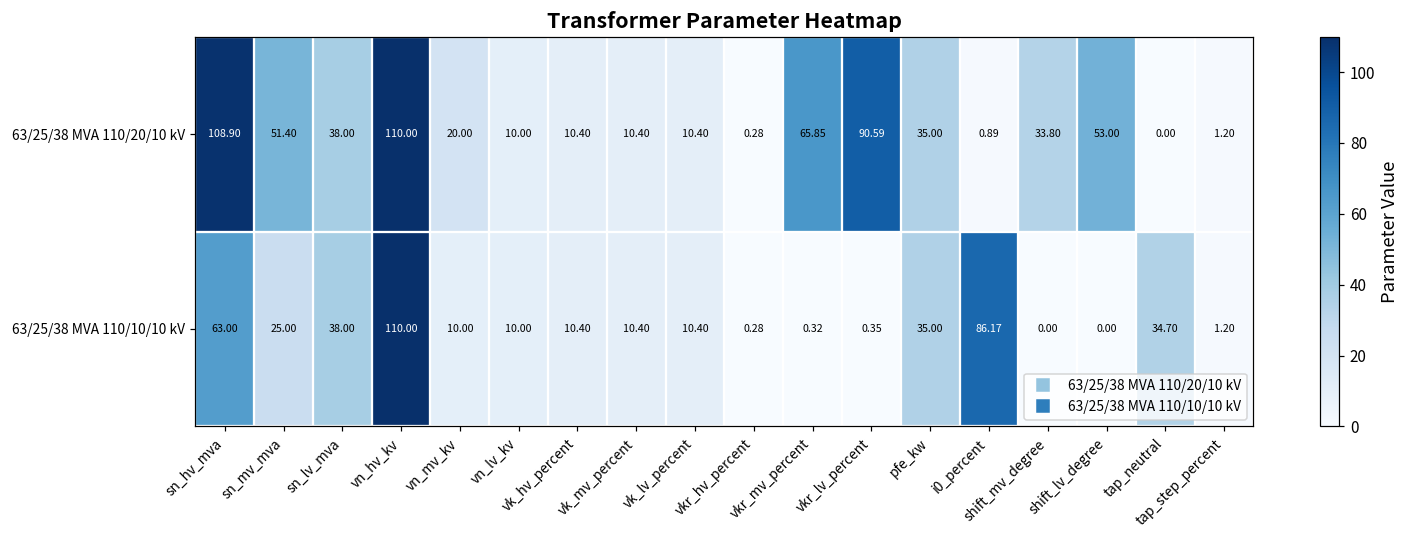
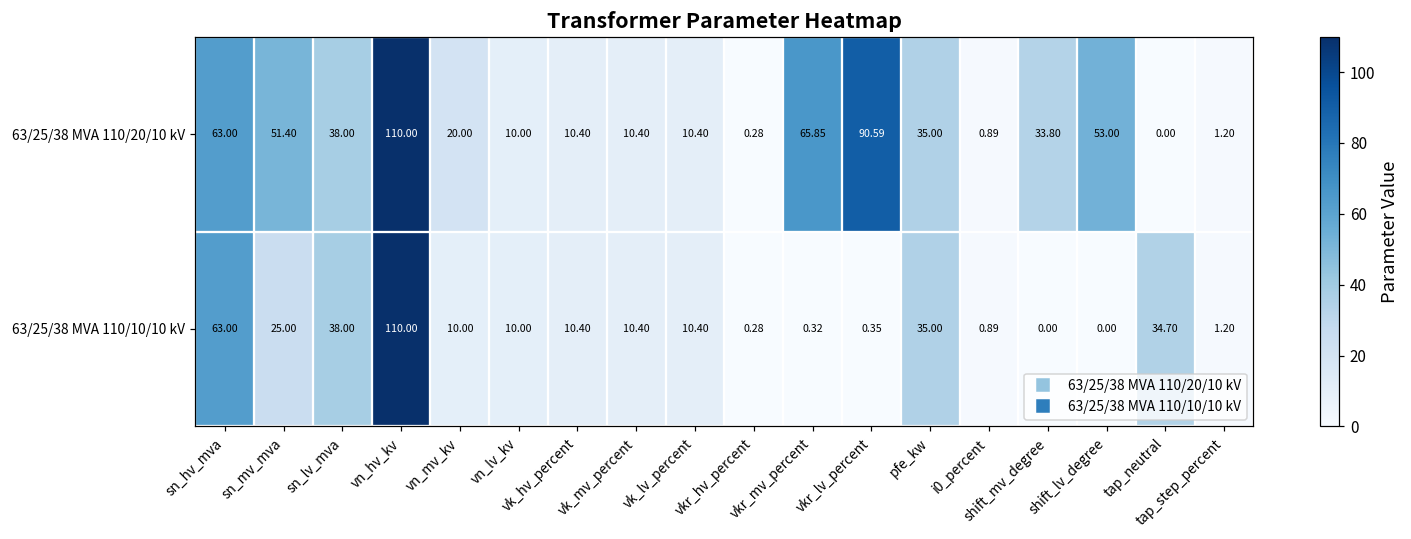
  {
    "63/25/38 MVA 110/20/10 kV": {
-     "sn_hv_mva": 108.90,
+     "sn_hv_mva": 63.00,
      "sn_mv_mva": 51.40,
      "sn_lv_mva": 38.00,
      "vn_hv_kv": 110.00,
      "vn_mv_kv": 20.00,
      "vn_lv_kv": 10.00,
      "vk_hv_percent": 10.40,
      "vk_mv_percent": 10.40,
      "vk_lv_percent": 10.40,
      "vkr_hv_percent": 0.28,
      "vkr_mv_percent": 65.85,
      "vkr_lv_percent": 90.59,
      "pfe_kw": 35.00,
      "i0_percent": 0.89,
      "shift_mv_degree": 33.80,
      "shift_lv_degree": 53.00,
      "tap_neutral": 0.00,
      "tap_step_percent": 1.20
    },
    "63/25/38 MVA 110/10/10 kV": {
      "sn_hv_mva": 63.00,
      "sn_mv_mva": 25.00,
      "sn_lv_mva": 38.00,
      "vn_hv_kv": 110.00,
      "vn_mv_kv": 10.00,
      "vn_lv_kv": 10.00,
      "vk_hv_percent": 10.40,
      "vk_mv_percent": 10.40,
      "vk_lv_percent": 10.40,
      "vkr_hv_percent": 0.28,
      "vkr_mv_percent": 0.32,
      "vkr_lv_percent": 0.35,
      "pfe_kw": 35.00,
-     "i0_percent": 86.17,
+     "i0_percent": 0.89,
      "shift_mv_degree": 0.00,
      "shift_lv_degree": 0.00,
      "tap_neutral": 34.70,
      "tap_step_percent": 1.20
    }
  }
